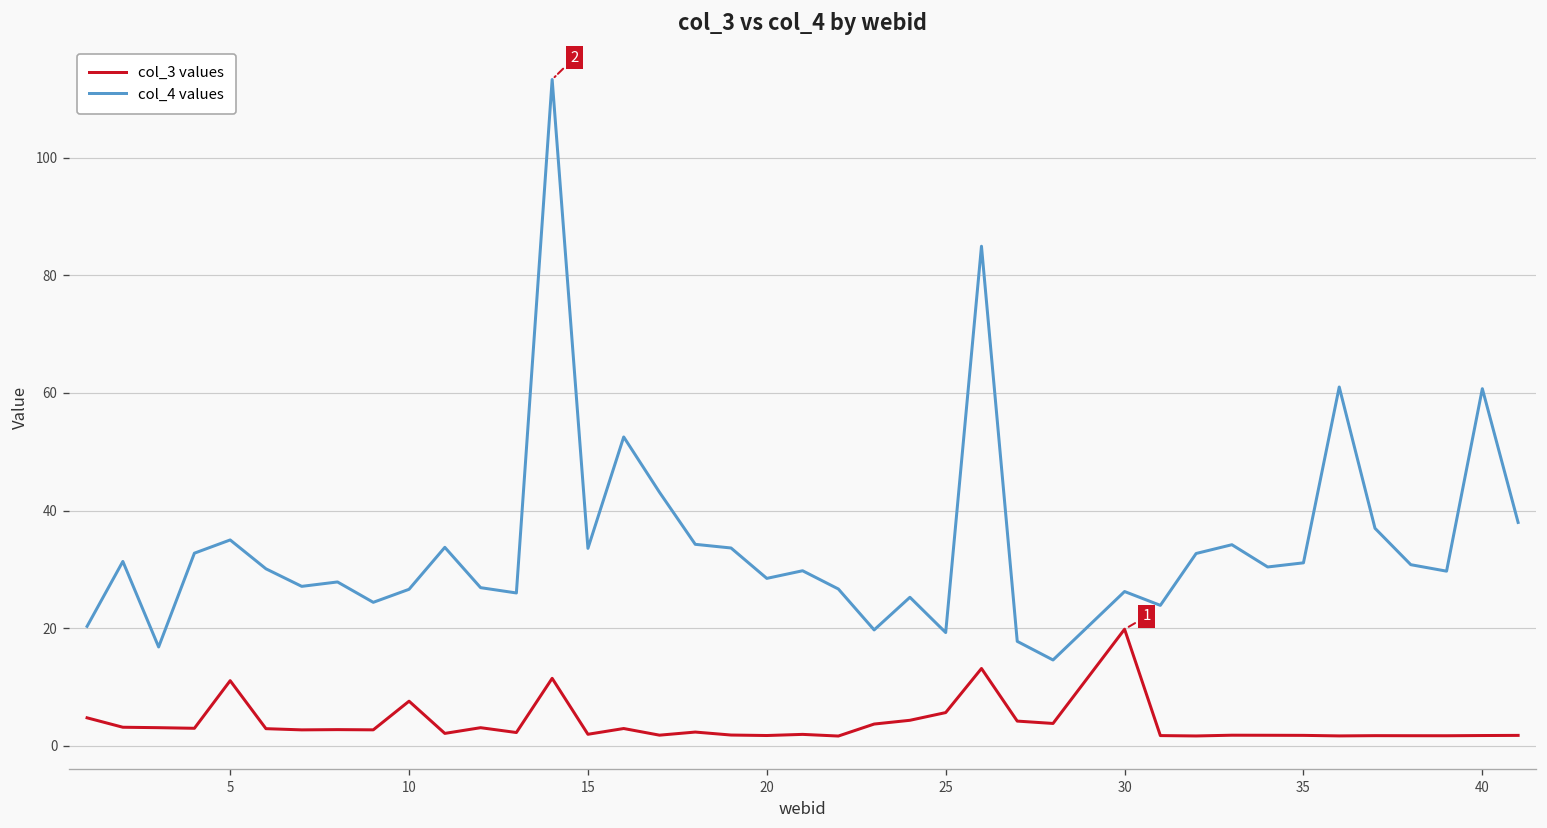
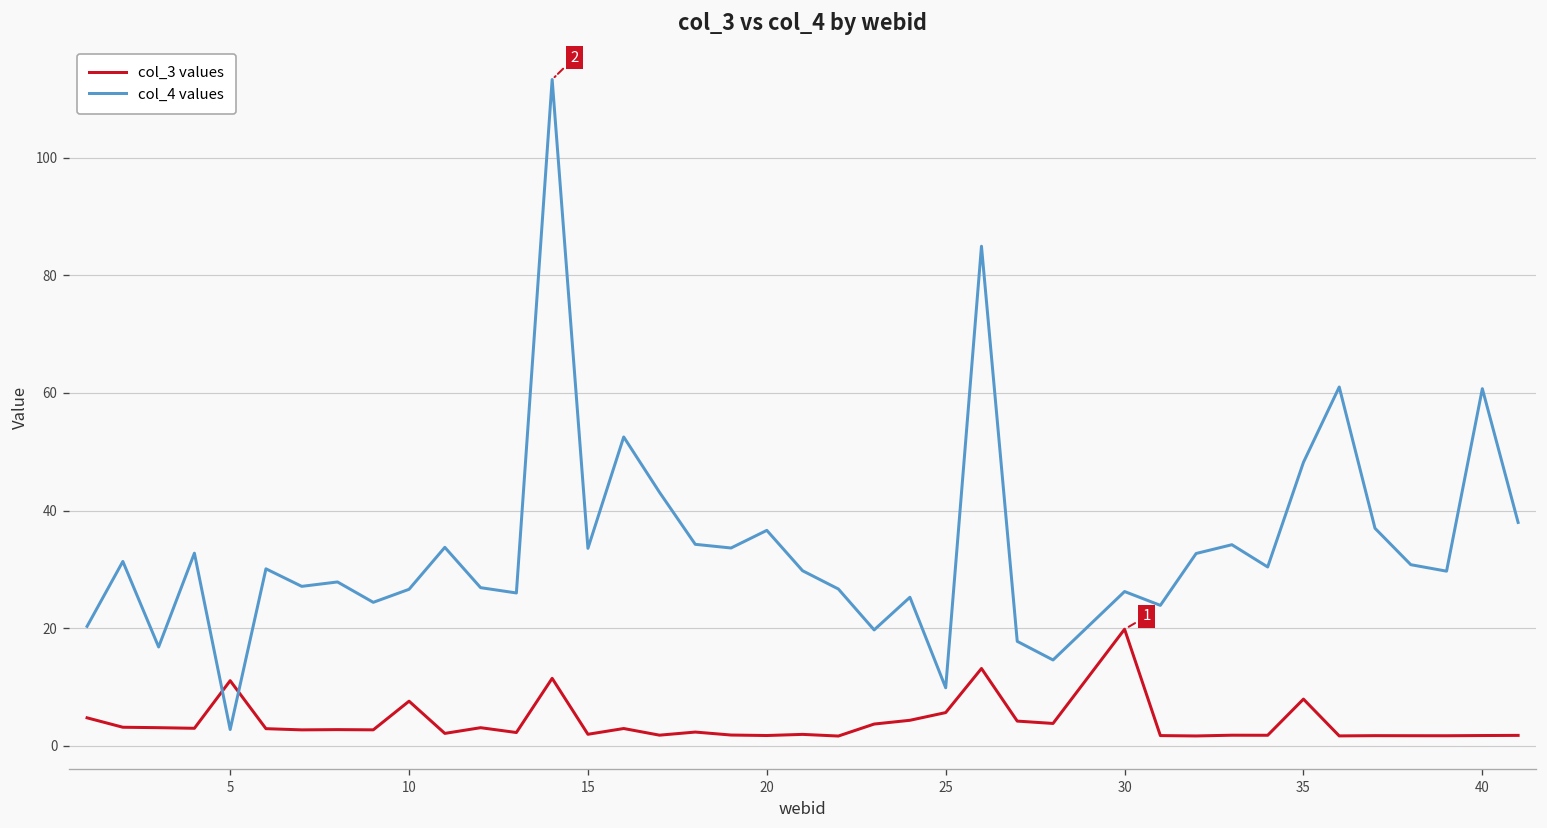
  {
    "col_3 values": {
      "5": 11,
      "10": 8,
      "15": 2,
      "20": 2,
      "25": 6,
-     "35": 2,
+     "35": 8,
      "40": 2
    },
    "col_4 values": {
-     "5": 35,
+     "5": 3,
      "10": 27,
      "15": 34,
-     "20": 28,
-     "25": 19,
+     "20": 37,
+     "25": 10,
      "30": 26,
-     "35": 31,
+     "35": 48,
      "40": 61
    }
  }
